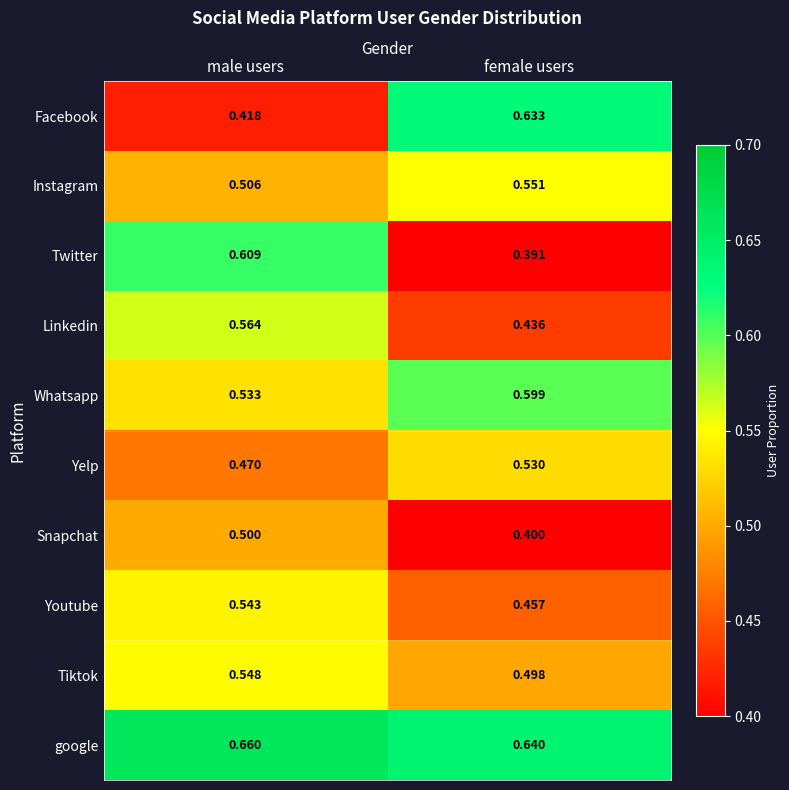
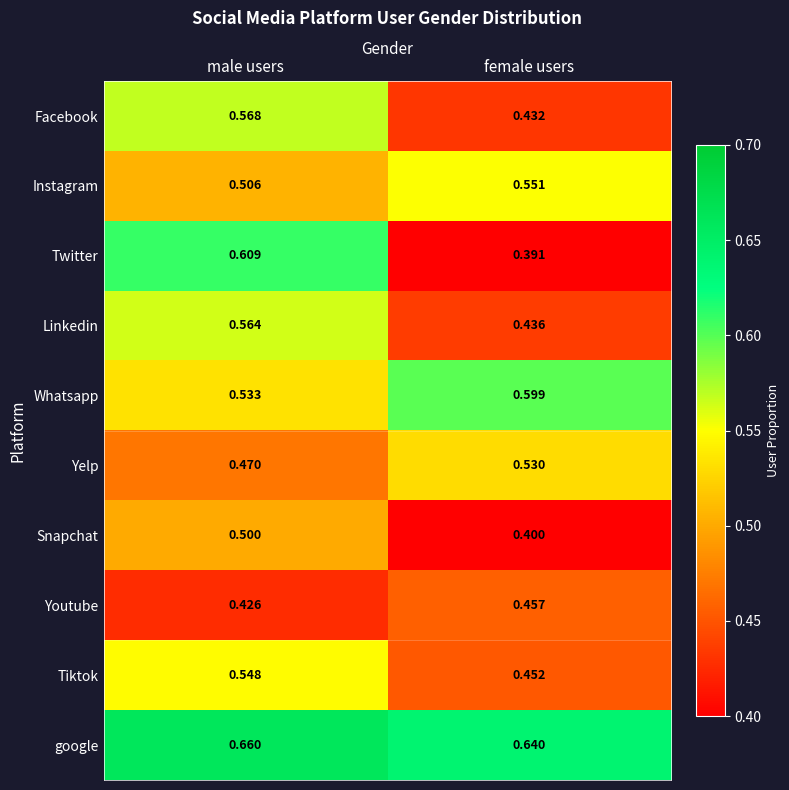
  {
    "Facebook": {
-     "male users": 0.418,
-     "female users": 0.633
+     "male users": 0.568,
+     "female users": 0.432
    },
    "Instagram": {
      "male users": 0.506,
      "female users": 0.551
    },
    "Twitter": {
      "male users": 0.609,
      "female users": 0.391
    },
    "Linkedin": {
      "male users": 0.564,
      "female users": 0.436
    },
    "Whatsapp": {
      "male users": 0.533,
      "female users": 0.599
    },
    "Yelp": {
      "male users": 0.470,
      "female users": 0.530
    },
    "Snapchat": {
      "male users": 0.500,
      "female users": 0.400
    },
    "Youtube": {
-     "male users": 0.543,
+     "male users": 0.426,
      "female users": 0.457
    },
    "Tiktok": {
      "male users": 0.548,
-     "female users": 0.498
+     "female users": 0.452
    },
    "google": {
      "male users": 0.660,
      "female users": 0.640
    }
  }
